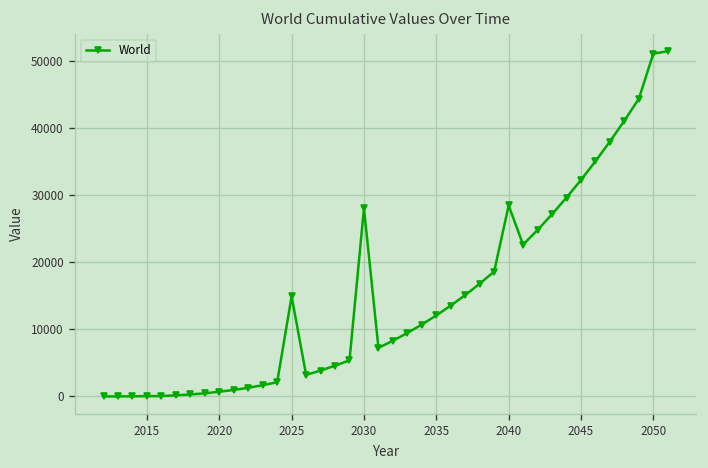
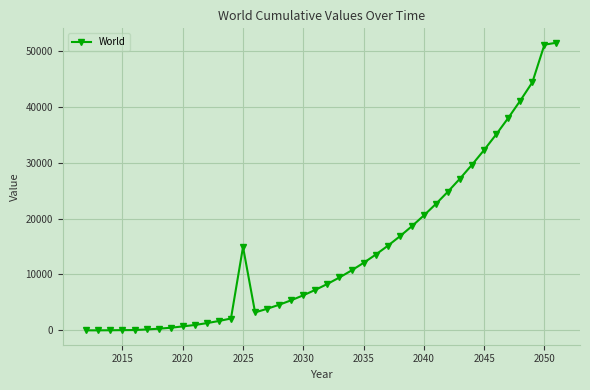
  {
    "2015": 0,
    "2020": 1000,
    "2025": 15000,
-   "2030": 28000,
+   "2030": 6000,
    "2035": 12000,
-   "2040": 28000,
+   "2040": 21000,
    "2045": 32000,
    "2050": 51000
  }
